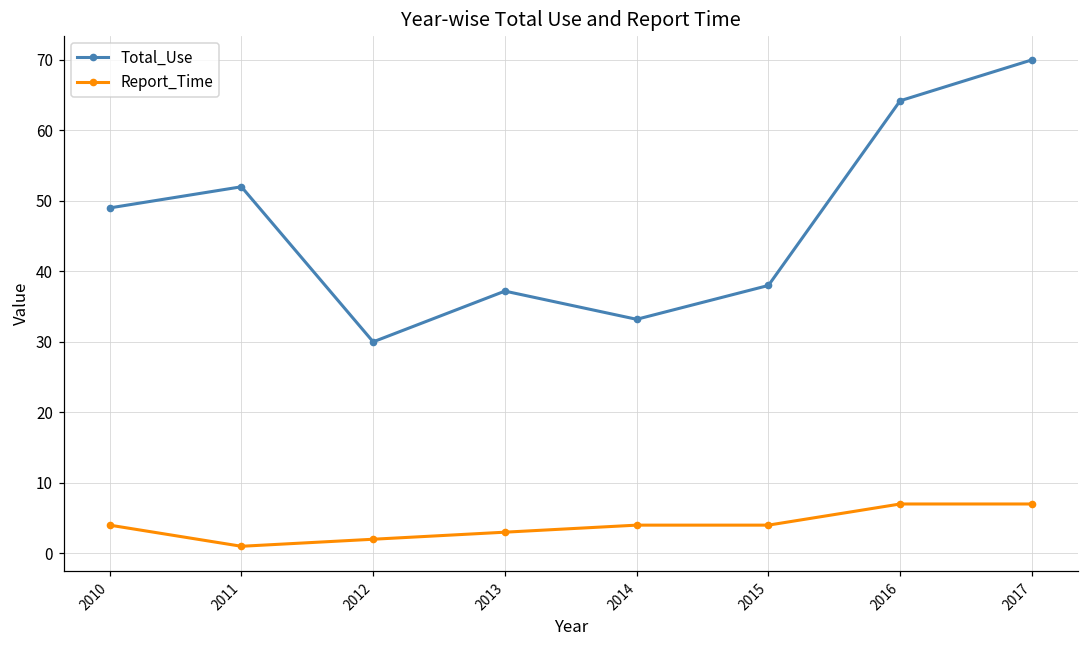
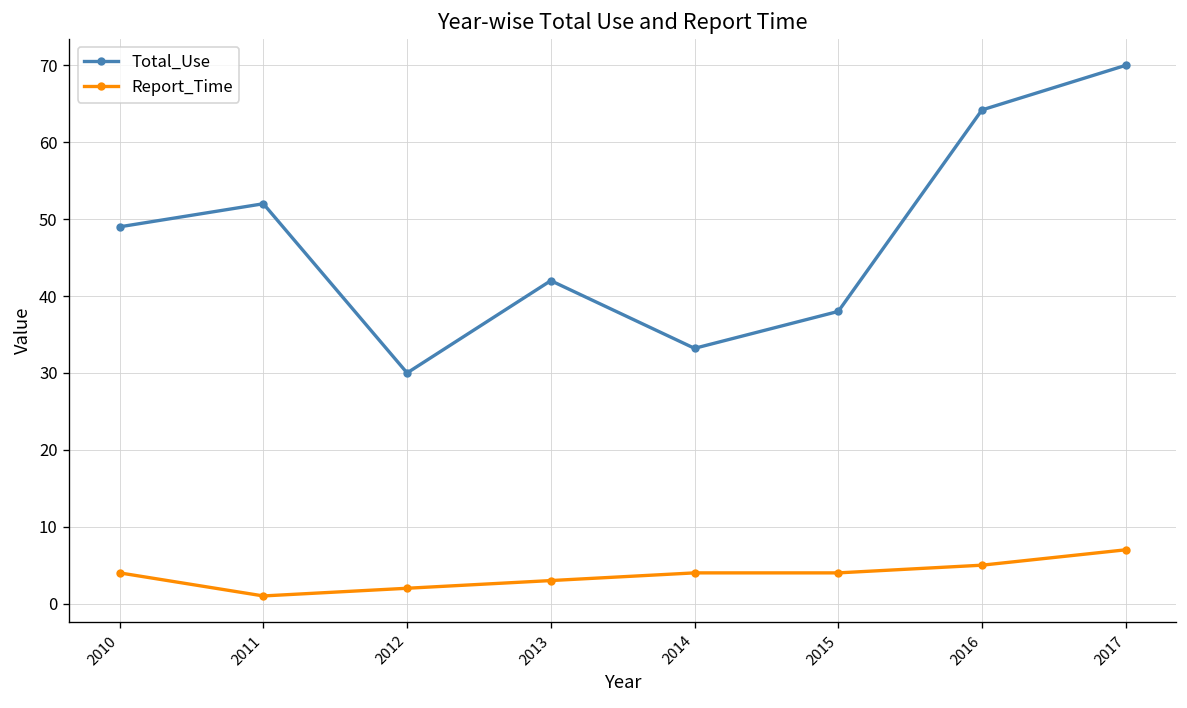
  {
    "Total_Use": {
      "2010": 49,
      "2011": 52,
      "2012": 30,
-     "2013": 37,
+     "2013": 42,
      "2014": 33,
      "2015": 38,
      "2016": 64,
      "2017": 70
    },
    "Report_Time": {
      "2010": 4,
      "2011": 1,
      "2012": 2,
      "2013": 3,
      "2014": 4,
      "2015": 4,
-     "2016": 7,
+     "2016": 5,
      "2017": 7
    }
  }
